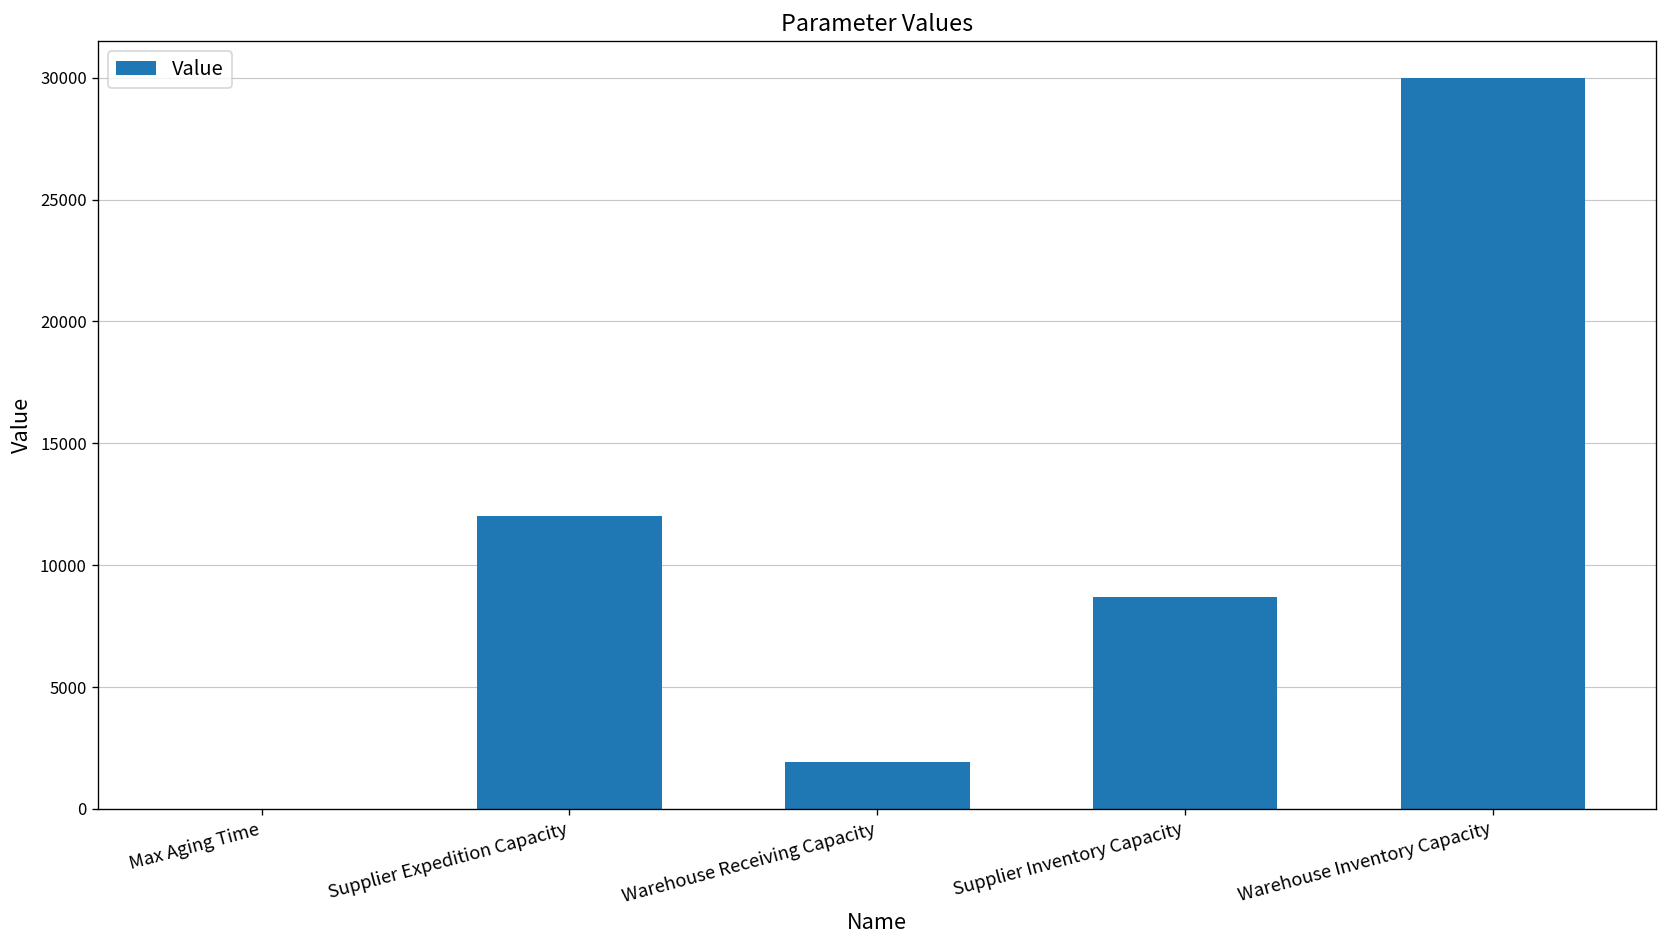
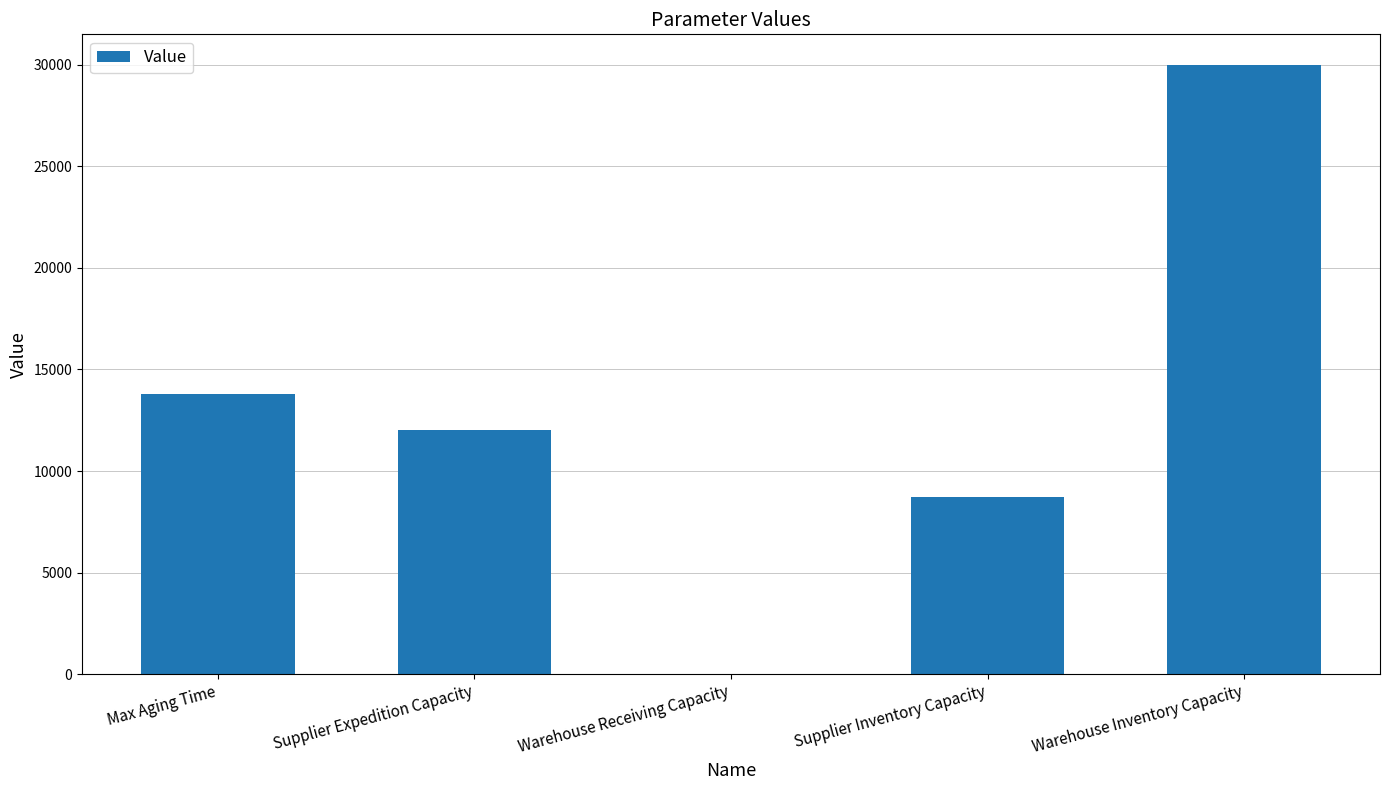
  {
-   "Max Aging Time": 0,
+   "Max Aging Time": 13800,
    "Supplier Expedition Capacity": 12000,
-   "Warehouse Receiving Capacity": 1900,
+   "Warehouse Receiving Capacity": 0,
    "Supplier Inventory Capacity": 8700,
    "Warehouse Inventory Capacity": 30000
  }
